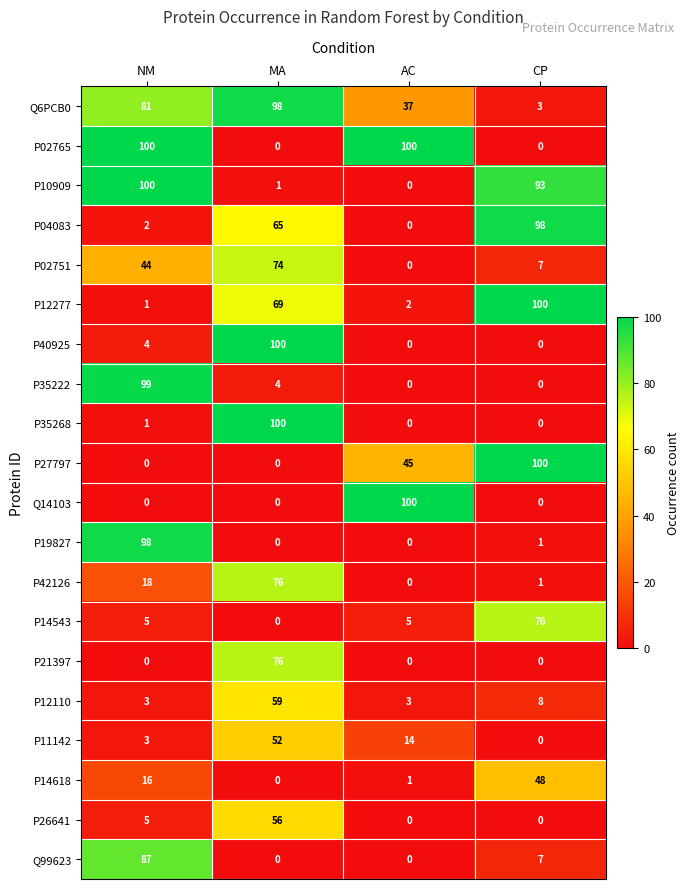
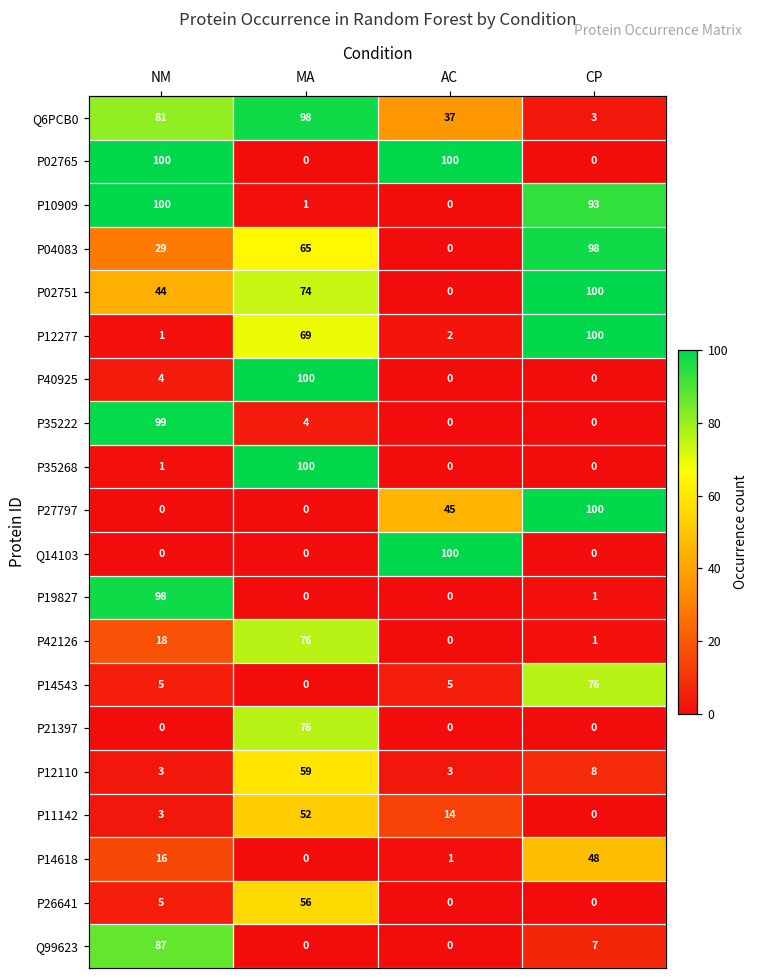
  {
    "Q6PCB0": {
      "NM": 81,
      "MA": 98,
      "AC": 37,
      "CP": 3
    },
    "P02765": {
      "NM": 100,
      "MA": 0,
      "AC": 100,
      "CP": 0
    },
    "P10909": {
      "NM": 100,
      "MA": 1,
      "AC": 0,
      "CP": 93
    },
    "P04083": {
-     "NM": 2,
+     "NM": 29,
      "MA": 65,
      "AC": 0,
      "CP": 98
    },
    "P02751": {
      "NM": 44,
      "MA": 74,
      "AC": 0,
-     "CP": 7
+     "CP": 100
    },
    "P12277": {
      "NM": 1,
      "MA": 69,
      "AC": 2,
      "CP": 100
    },
    "P40925": {
      "NM": 4,
      "MA": 100,
      "AC": 0,
      "CP": 0
    },
    "P35222": {
      "NM": 99,
      "MA": 4,
      "AC": 0,
      "CP": 0
    },
    "P35268": {
      "NM": 1,
      "MA": 100,
      "AC": 0,
      "CP": 0
    },
    "P27797": {
      "NM": 0,
      "MA": 0,
      "AC": 45,
      "CP": 100
    },
    "Q14103": {
      "NM": 0,
      "MA": 0,
      "AC": 100,
      "CP": 0
    },
    "P19827": {
      "NM": 98,
      "MA": 0,
      "AC": 0,
      "CP": 1
    },
    "P42126": {
      "NM": 18,
      "MA": 76,
      "AC": 0,
      "CP": 1
    },
    "P14543": {
      "NM": 5,
      "MA": 0,
      "AC": 5,
      "CP": 76
    },
    "P21397": {
      "NM": 0,
      "MA": 76,
      "AC": 0,
      "CP": 0
    },
    "P12110": {
      "NM": 3,
      "MA": 59,
      "AC": 3,
      "CP": 8
    },
    "P11142": {
      "NM": 3,
      "MA": 52,
      "AC": 14,
      "CP": 0
    },
    "P14618": {
      "NM": 16,
      "MA": 0,
      "AC": 1,
      "CP": 48
    },
    "P26641": {
      "NM": 5,
      "MA": 56,
      "AC": 0,
      "CP": 0
    },
    "Q99623": {
      "NM": 87,
      "MA": 0,
      "AC": 0,
      "CP": 7
    }
  }
